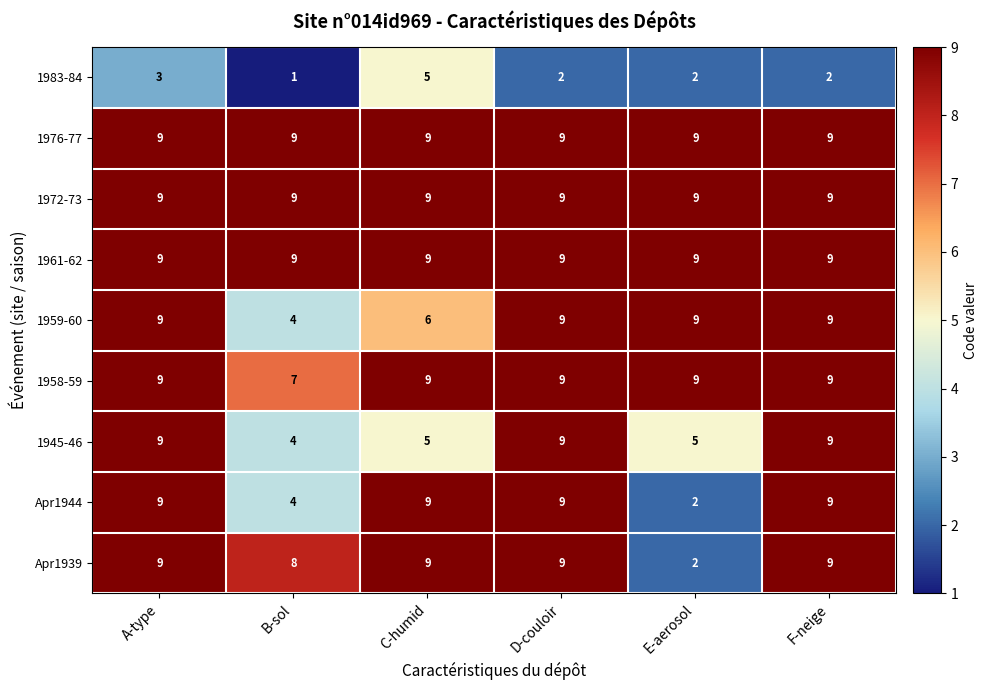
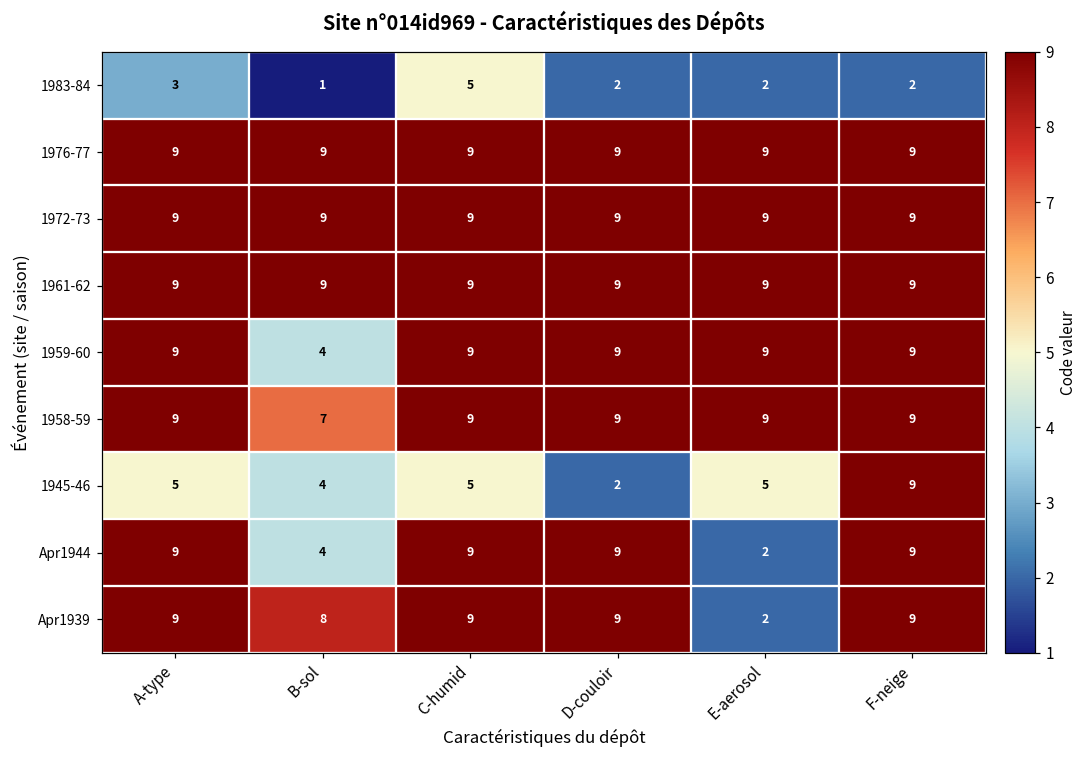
  {
    "1983-84": {
      "A-type": 3,
      "B-sol": 1,
      "C-humid": 5,
      "D-couloir": 2,
      "E-aerosol": 2,
      "F-neige": 2
    },
    "1976-77": {
      "A-type": 9,
      "B-sol": 9,
      "C-humid": 9,
      "D-couloir": 9,
      "E-aerosol": 9,
      "F-neige": 9
    },
    "1972-73": {
      "A-type": 9,
      "B-sol": 9,
      "C-humid": 9,
      "D-couloir": 9,
      "E-aerosol": 9,
      "F-neige": 9
    },
    "1961-62": {
      "A-type": 9,
      "B-sol": 9,
      "C-humid": 9,
      "D-couloir": 9,
      "E-aerosol": 9,
      "F-neige": 9
    },
    "1959-60": {
      "A-type": 9,
      "B-sol": 4,
-     "C-humid": 6,
+     "C-humid": 9,
      "D-couloir": 9,
      "E-aerosol": 9,
      "F-neige": 9
    },
    "1958-59": {
      "A-type": 9,
      "B-sol": 7,
      "C-humid": 9,
      "D-couloir": 9,
      "E-aerosol": 9,
      "F-neige": 9
    },
    "1945-46": {
-     "A-type": 9,
+     "A-type": 5,
      "B-sol": 4,
      "C-humid": 5,
-     "D-couloir": 9,
+     "D-couloir": 2,
      "E-aerosol": 5,
      "F-neige": 9
    },
    "Apr1944": {
      "A-type": 9,
      "B-sol": 4,
      "C-humid": 9,
      "D-couloir": 9,
      "E-aerosol": 2,
      "F-neige": 9
    },
    "Apr1939": {
      "A-type": 9,
      "B-sol": 8,
      "C-humid": 9,
      "D-couloir": 9,
      "E-aerosol": 2,
      "F-neige": 9
    }
  }
